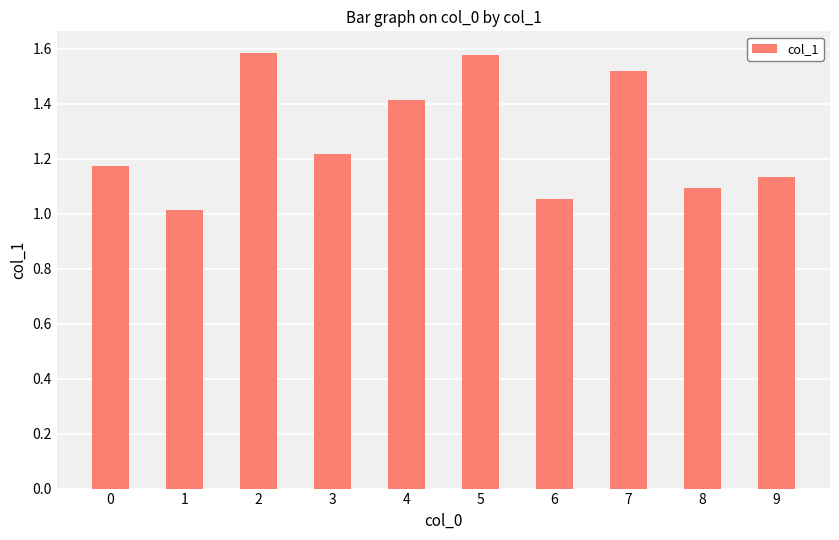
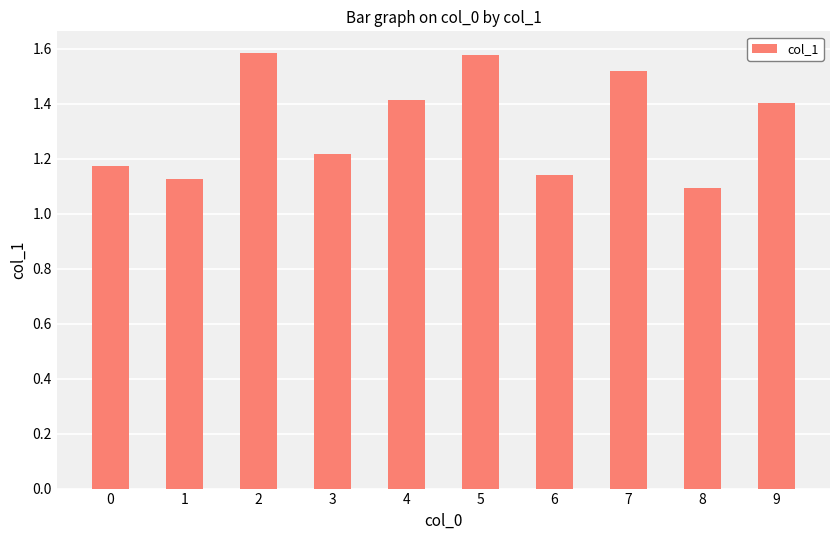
  {
    "0": 1.17,
-   "1": 1.01,
+   "1": 1.13,
    "2": 1.58,
    "3": 1.22,
    "4": 1.41,
    "5": 1.58,
-   "6": 1.05,
+   "6": 1.14,
    "7": 1.52,
    "8": 1.09,
-   "9": 1.13
+   "9": 1.40
  }
